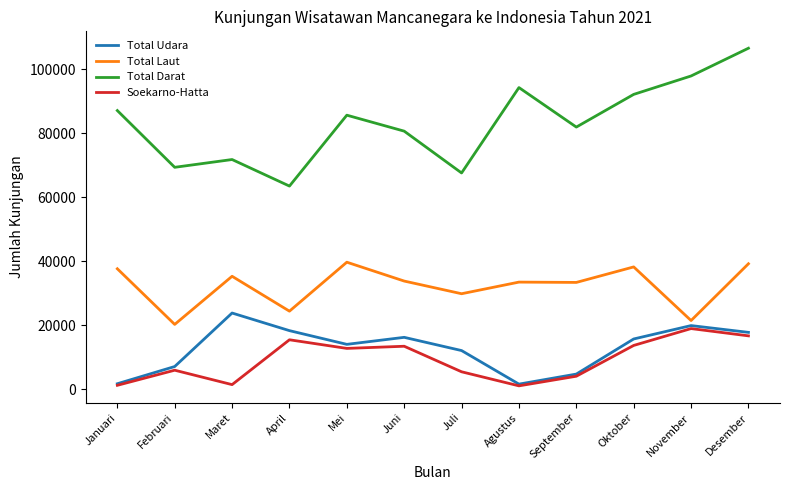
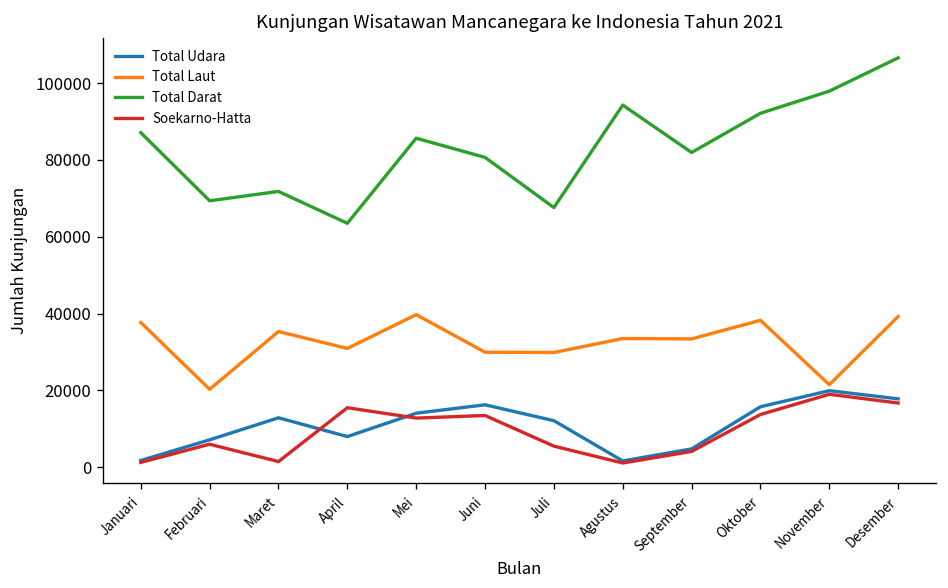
  {
    "Total Udara": {
      "Februari": 7000,
-     "Maret": 24000,
-     "April": 18000,
+     "Maret": 13000,
+     "April": 8000,
      "Mei": 14000,
      "Juni": 16000,
      "Juli": 12000,
      "Oktober": 16000,
      "November": 20000,
      "Desember": 18000
    },
    "Total Laut": {
      "Januari": 38000,
      "Februari": 20000,
      "Maret": 35000,
-     "April": 24000,
+     "April": 31000,
      "Mei": 40000,
-     "Juni": 34000,
+     "Juni": 30000,
      "Juli": 30000,
      "Agustus": 33000,
      "September": 33000,
      "Oktober": 38000,
      "November": 21000,
      "Desember": 39000
    },
    "Total Darat": {
      "Januari": 87000,
      "Februari": 69000,
      "Maret": 72000,
      "April": 64000,
      "Mei": 86000,
      "Juni": 81000,
      "Juli": 68000,
      "Agustus": 94000,
      "September": 82000,
      "Oktober": 92000,
      "November": 98000,
      "Desember": 107000
    },
    "Soekarno-Hatta": {
      "Februari": 6000,
      "Maret": 1000,
      "April": 15000,
      "Mei": 13000,
      "Juni": 13000,
      "Juli": 5000,
      "Oktober": 14000,
      "November": 19000,
      "Desember": 17000
    }
  }
